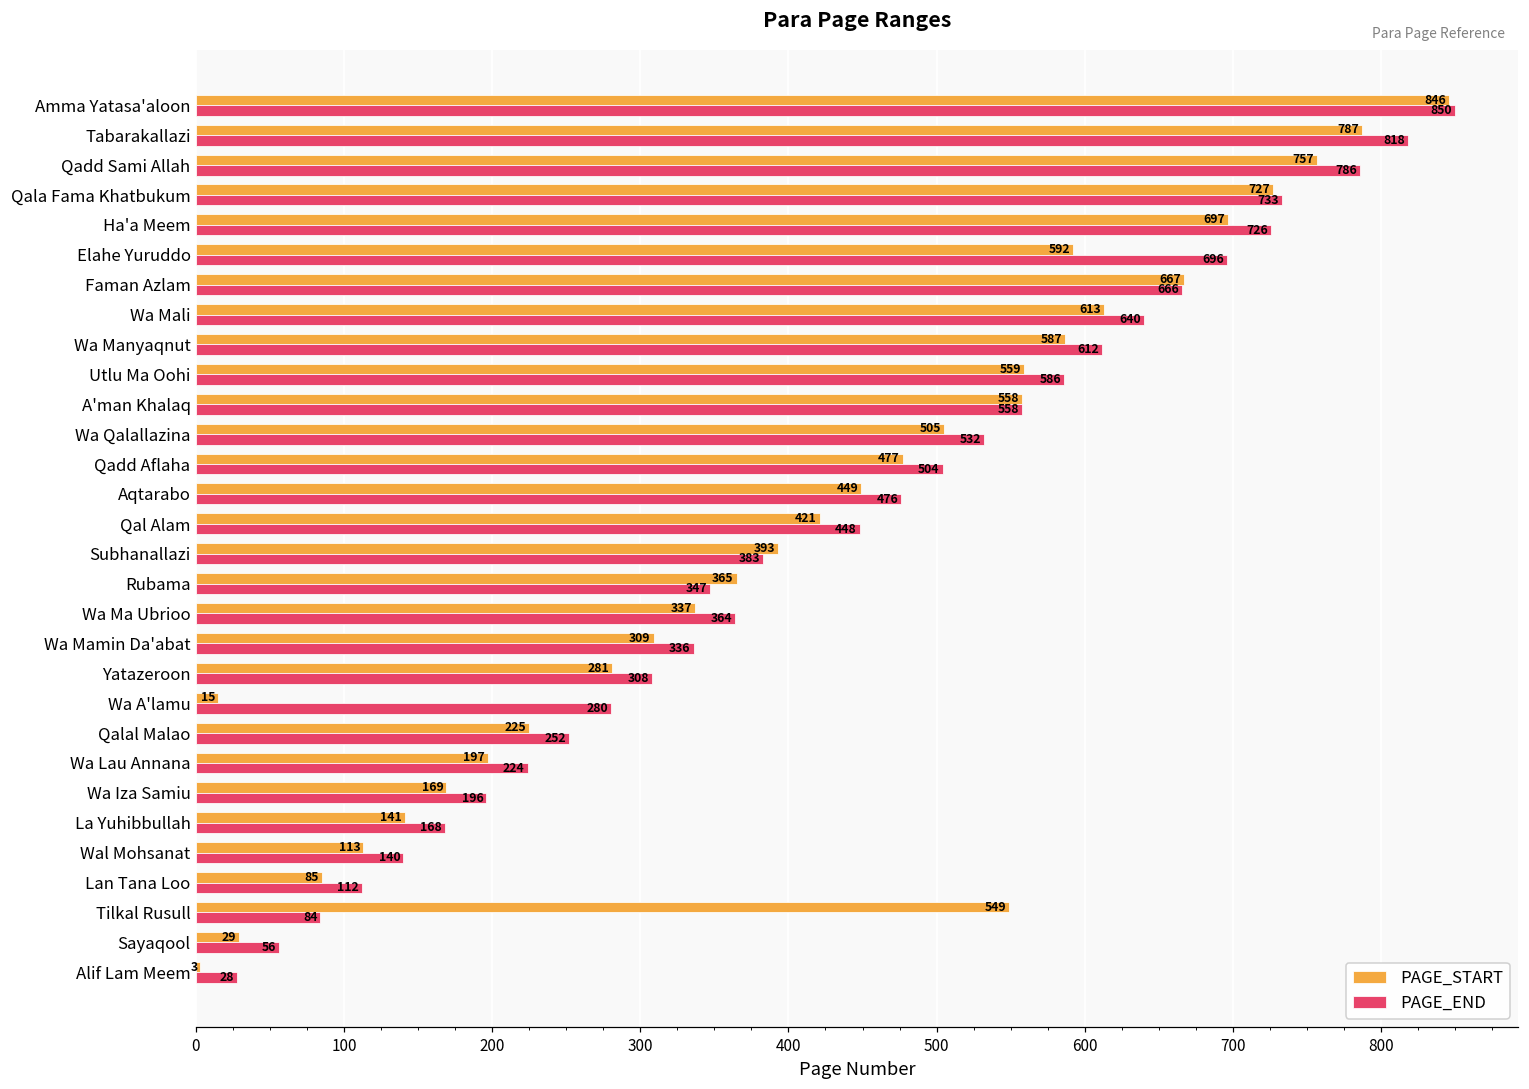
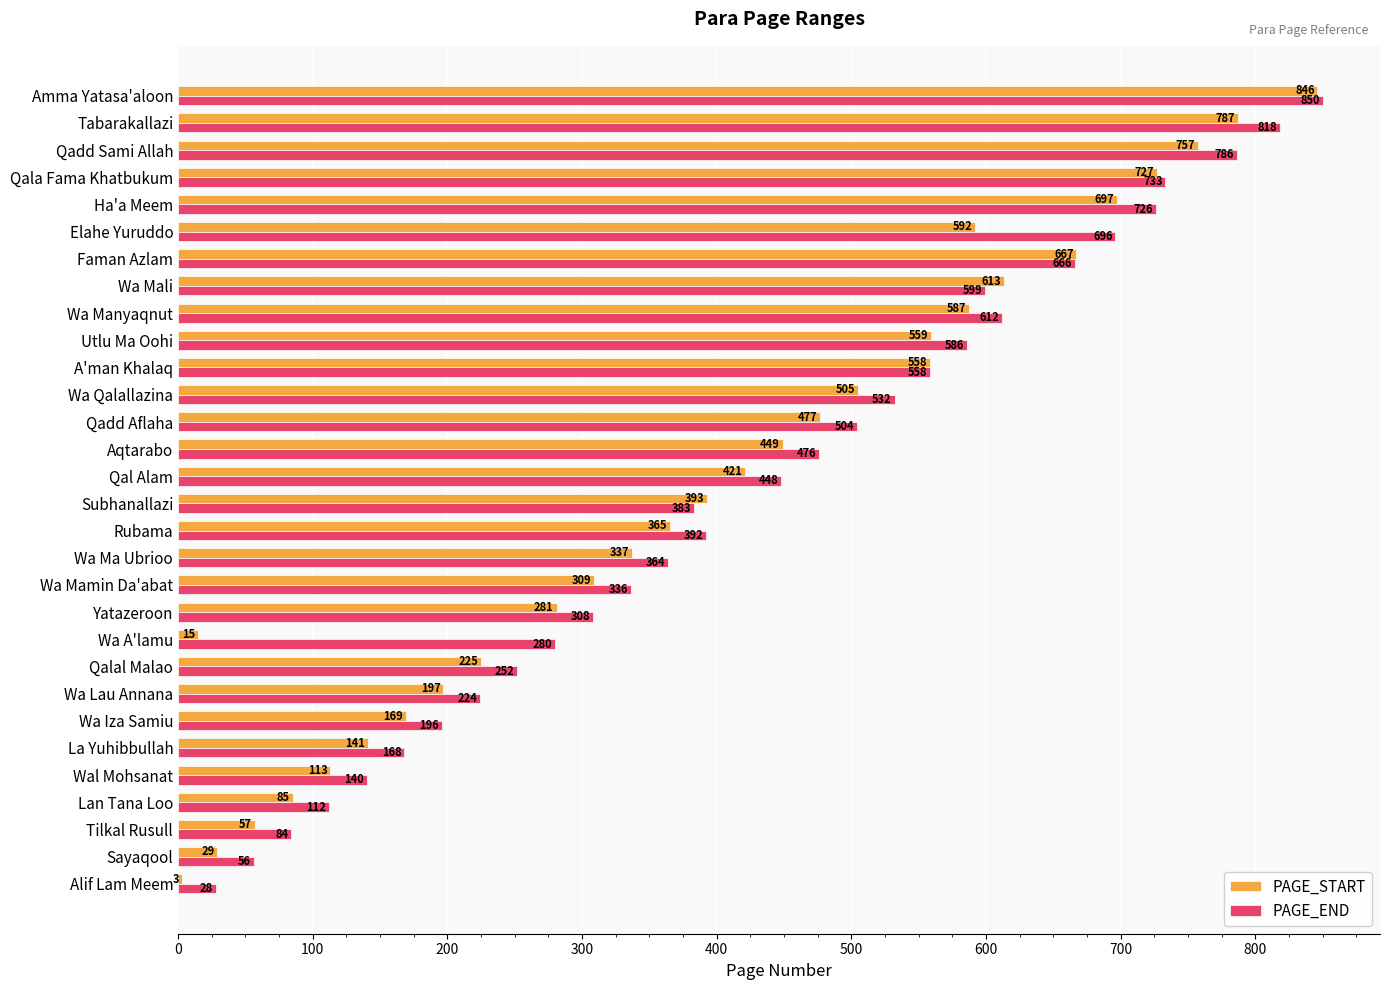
  {
    "PAGE_START": {
      "Tabarakallazi": 787,
      "Qadd Sami Allah": 757,
      "Ha'a Meem": 697,
      "Elahe Yuruddo": 592,
      "Wa Mali": 613,
      "Wa Manyaqnut": 587,
      "Utlu Ma Oohi": 559,
      "Wa Qalallazina": 505,
      "Qadd Aflaha": 477,
      "Aqtarabo": 449,
      "Qal Alam": 421,
      "Subhanallazi": 393,
      "Rubama": 365,
      "Wa Ma Ubrioo": 337,
      "Wa Mamin Da'abat": 309,
      "Yatazeroon": 281,
      "Wa A'lamu": 15,
      "Qalal Malao": 225,
      "Wa Lau Annana": 197,
      "Wa Iza Samiu": 169,
      "La Yuhibbullah": 141,
      "Wal Mohsanat": 113,
      "Lan Tana Loo": 85,
-     "Tilkal Rusull": 549,
+     "Tilkal Rusull": 57,
      "Sayaqool": 29,
      "Alif Lam Meem": 3
    },
    "PAGE_END": {
      "Tabarakallazi": 818,
      "Qadd Sami Allah": 786,
      "Ha'a Meem": 726,
      "Elahe Yuruddo": 696,
-     "Wa Mali": 640,
+     "Wa Mali": 599,
      "Wa Manyaqnut": 612,
      "Utlu Ma Oohi": 586,
      "Wa Qalallazina": 532,
      "Qadd Aflaha": 504,
      "Aqtarabo": 476,
      "Qal Alam": 448,
      "Subhanallazi": 383,
-     "Rubama": 347,
+     "Rubama": 392,
      "Wa Ma Ubrioo": 364,
      "Wa Mamin Da'abat": 336,
      "Yatazeroon": 308,
      "Wa A'lamu": 280,
      "Qalal Malao": 252,
      "Wa Lau Annana": 224,
      "Wa Iza Samiu": 196,
      "La Yuhibbullah": 168,
      "Wal Mohsanat": 140,
      "Lan Tana Loo": 112,
      "Tilkal Rusull": 84,
      "Sayaqool": 56,
      "Alif Lam Meem": 28
    }
  }
